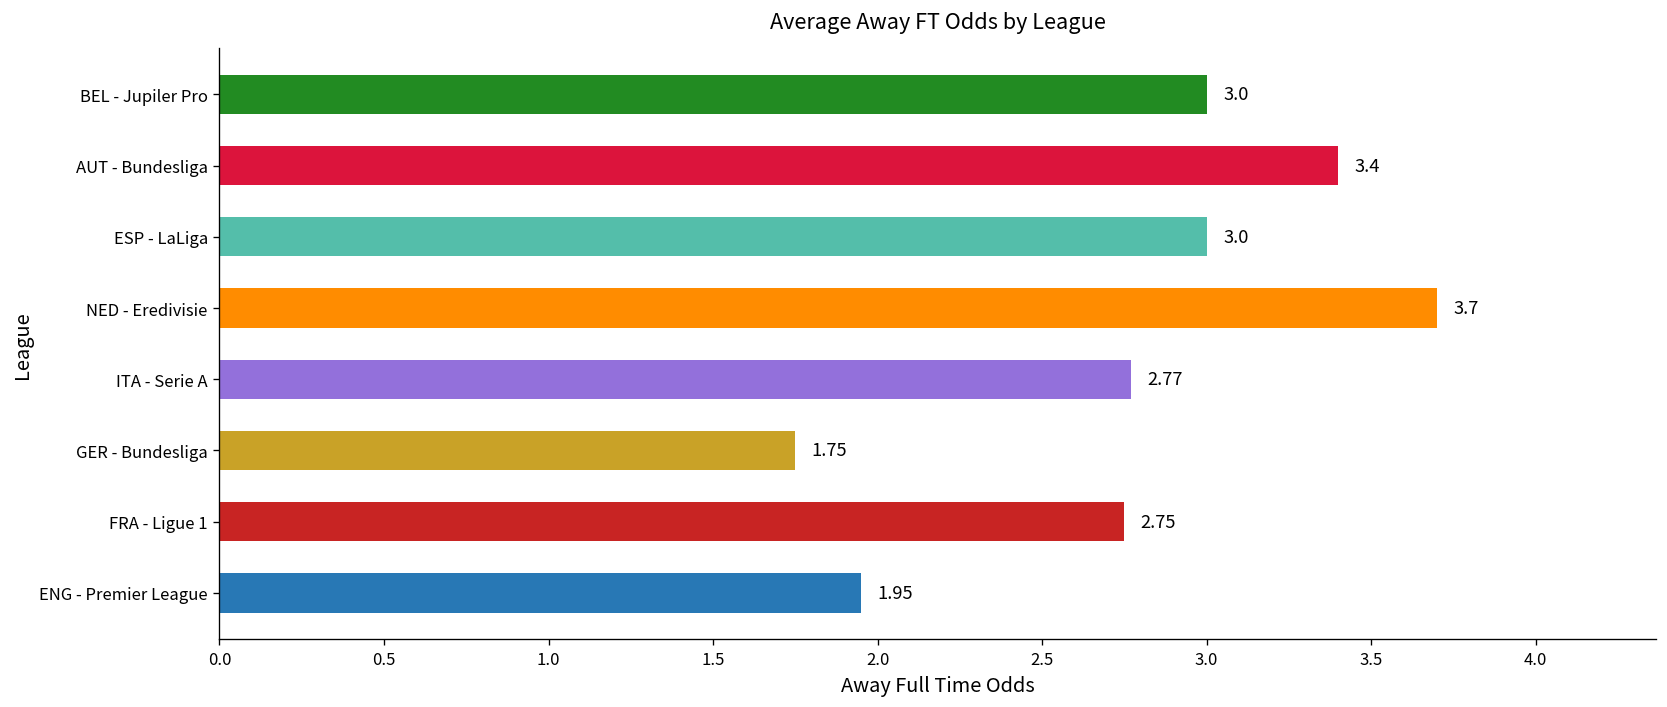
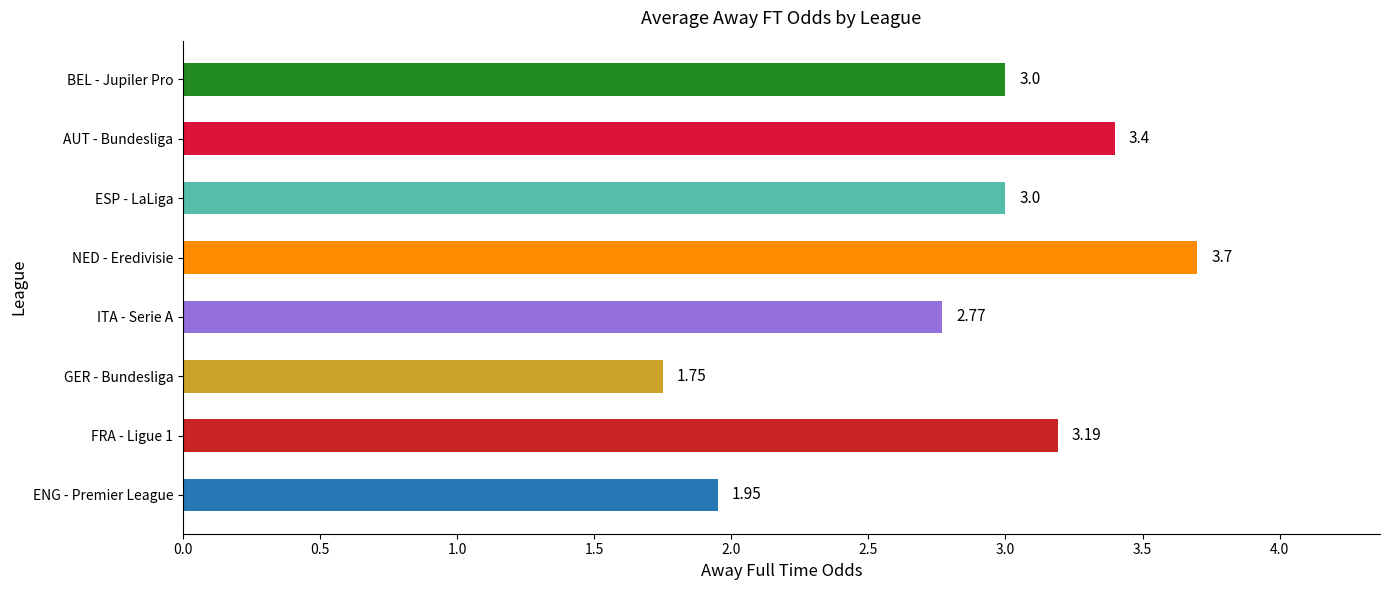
  {
    "BEL - Jupiler Pro": 3.0,
    "AUT - Bundesliga": 3.4,
    "ESP - LaLiga": 3.0,
    "NED - Eredivisie": 3.7,
    "ITA - Serie A": 2.77,
    "GER - Bundesliga": 1.75,
-   "FRA - Ligue 1": 2.75,
+   "FRA - Ligue 1": 3.19,
    "ENG - Premier League": 1.95
  }
